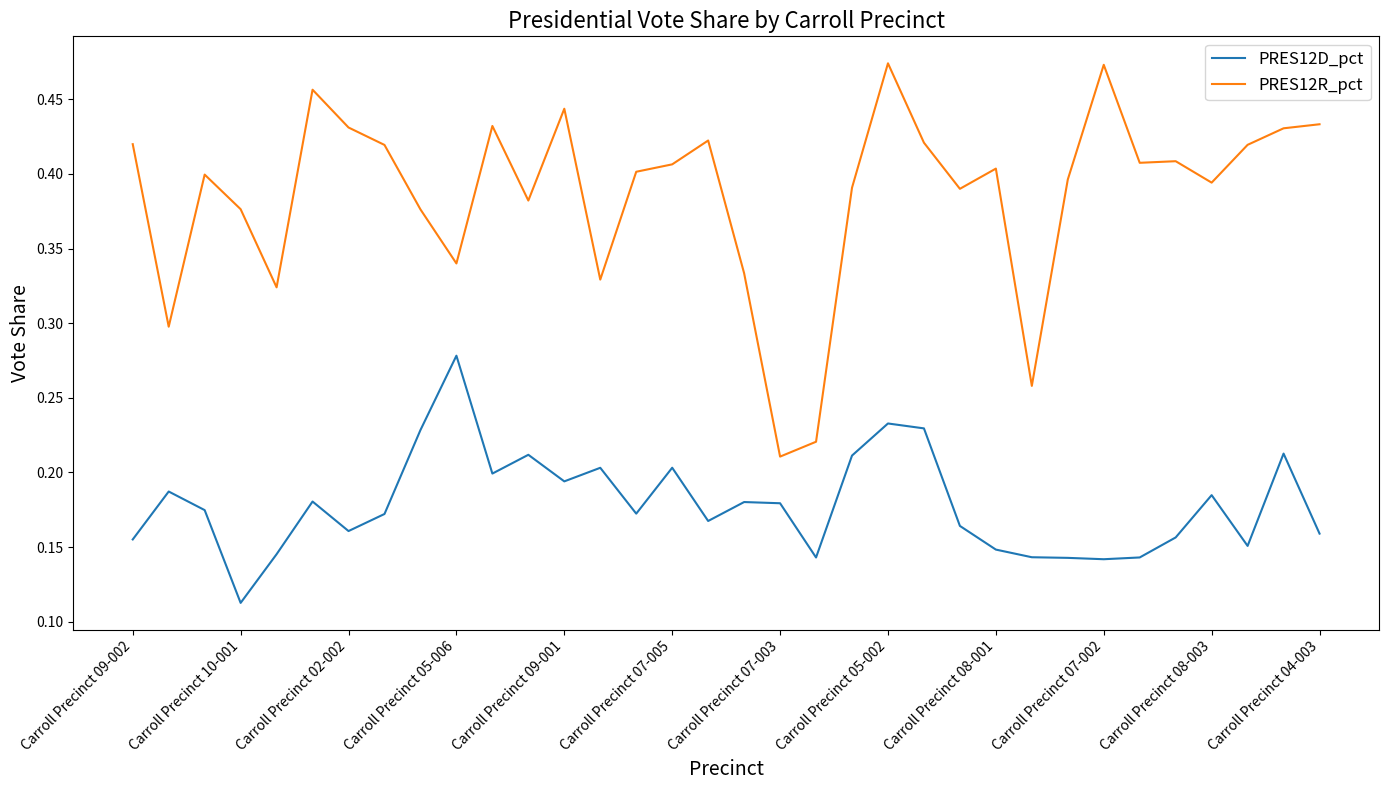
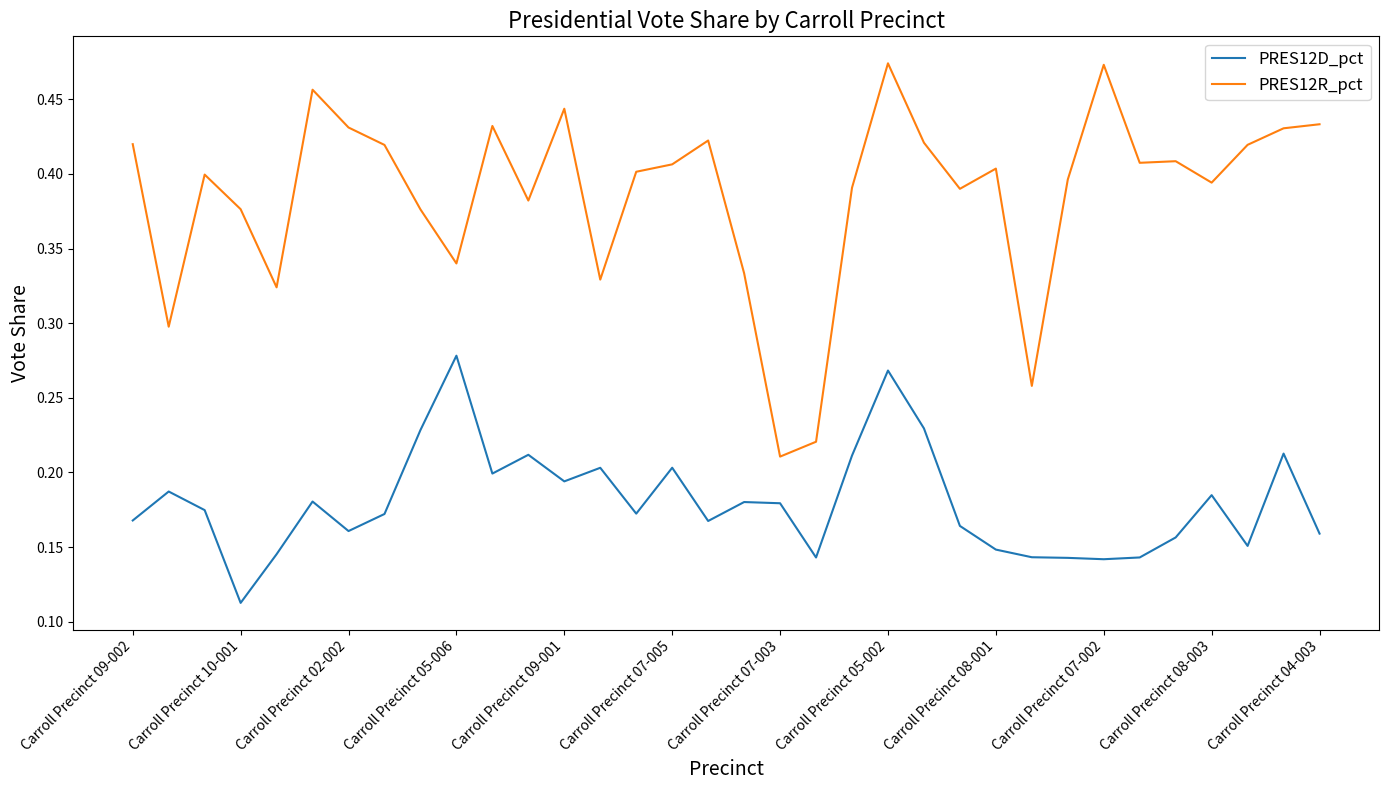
  {
    "PRES12D_pct": {
-     "Carroll Precinct 09-002": 0.155,
+     "Carroll Precinct 09-002": 0.168,
      "Carroll Precinct 10-001": 0.113,
      "Carroll Precinct 02-002": 0.161,
      "Carroll Precinct 05-006": 0.278,
      "Carroll Precinct 09-001": 0.194,
      "Carroll Precinct 07-005": 0.203,
      "Carroll Precinct 07-003": 0.179,
-     "Carroll Precinct 05-002": 0.233,
+     "Carroll Precinct 05-002": 0.268,
      "Carroll Precinct 08-001": 0.148,
      "Carroll Precinct 07-002": 0.142,
      "Carroll Precinct 08-003": 0.185,
      "Carroll Precinct 04-003": 0.159
    },
    "PRES12R_pct": {
      "Carroll Precinct 09-002": 0.420,
      "Carroll Precinct 10-001": 0.376,
      "Carroll Precinct 02-002": 0.431,
      "Carroll Precinct 05-006": 0.340,
      "Carroll Precinct 09-001": 0.444,
      "Carroll Precinct 07-005": 0.406,
      "Carroll Precinct 07-003": 0.211,
      "Carroll Precinct 05-002": 0.474,
      "Carroll Precinct 08-001": 0.404,
      "Carroll Precinct 07-002": 0.473,
      "Carroll Precinct 08-003": 0.394,
      "Carroll Precinct 04-003": 0.433
    }
  }
